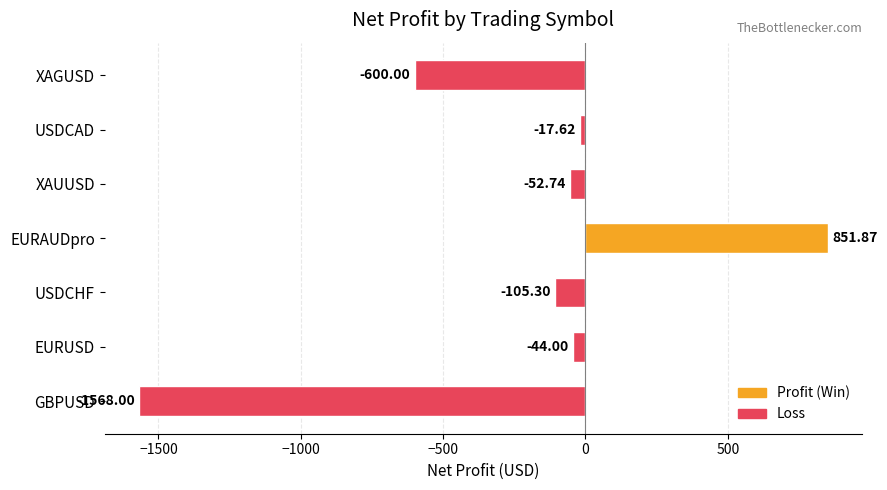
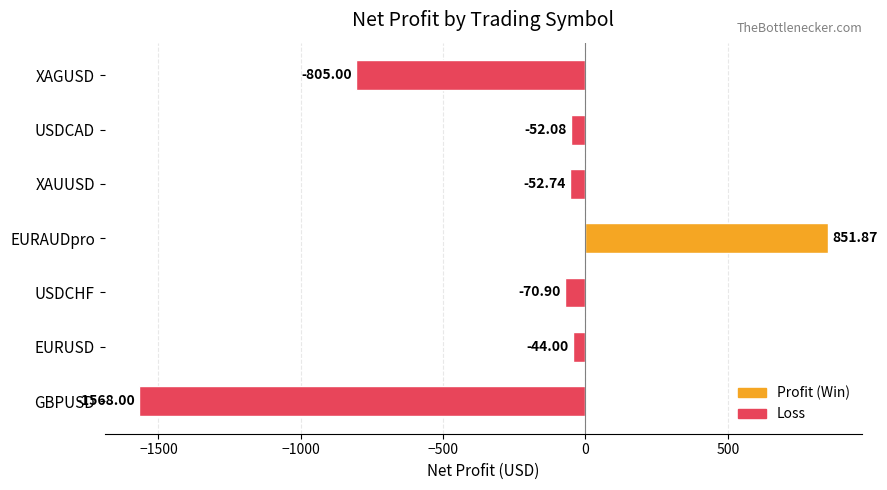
  {
-   "XAGUSD": -600.00,
-   "USDCAD": -17.62,
+   "XAGUSD": -805.00,
+   "USDCAD": -52.08,
    "XAUUSD": -52.74,
    "EURAUDpro": 851.87,
-   "USDCHF": -105.30,
+   "USDCHF": -70.90,
    "EURUSD": -44.00,
    "GBPUSD": -1568.00
  }
